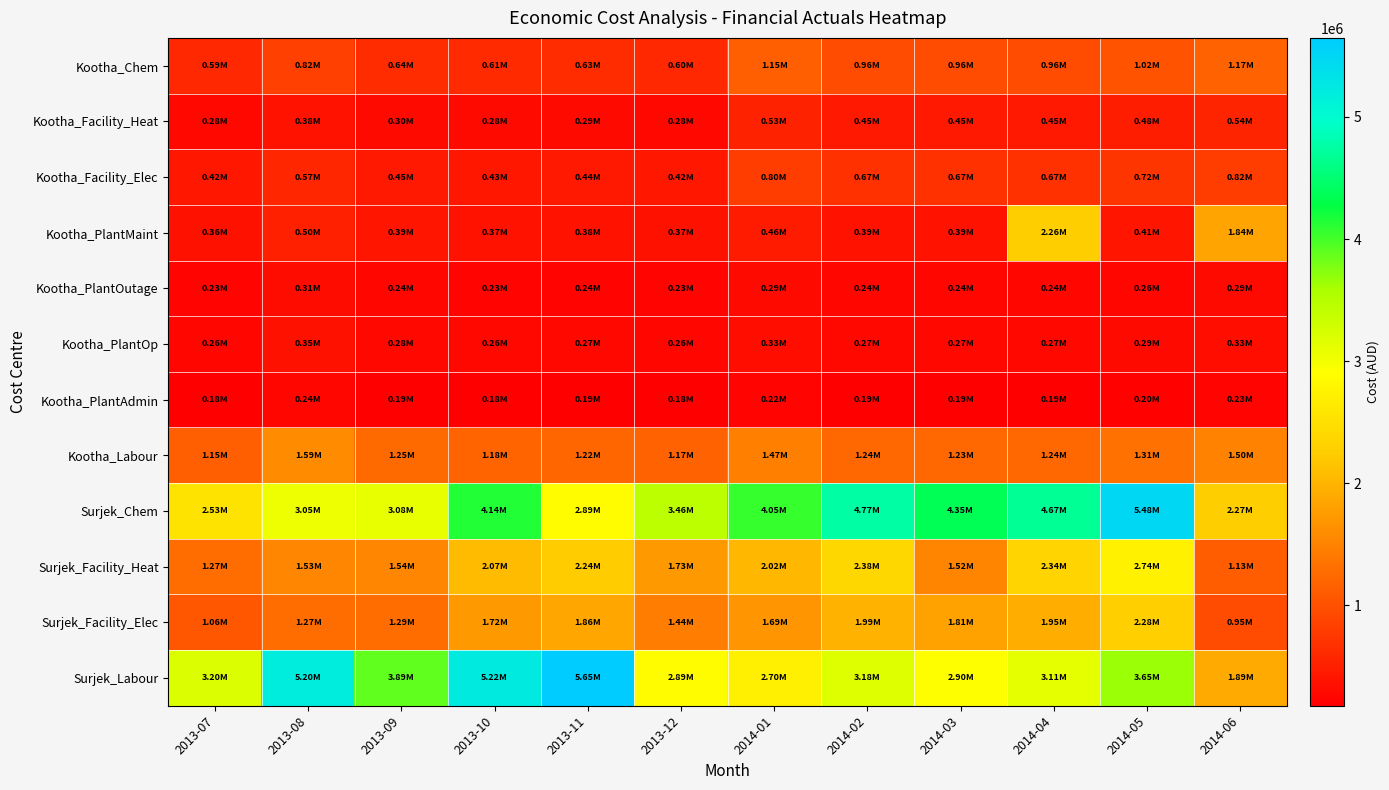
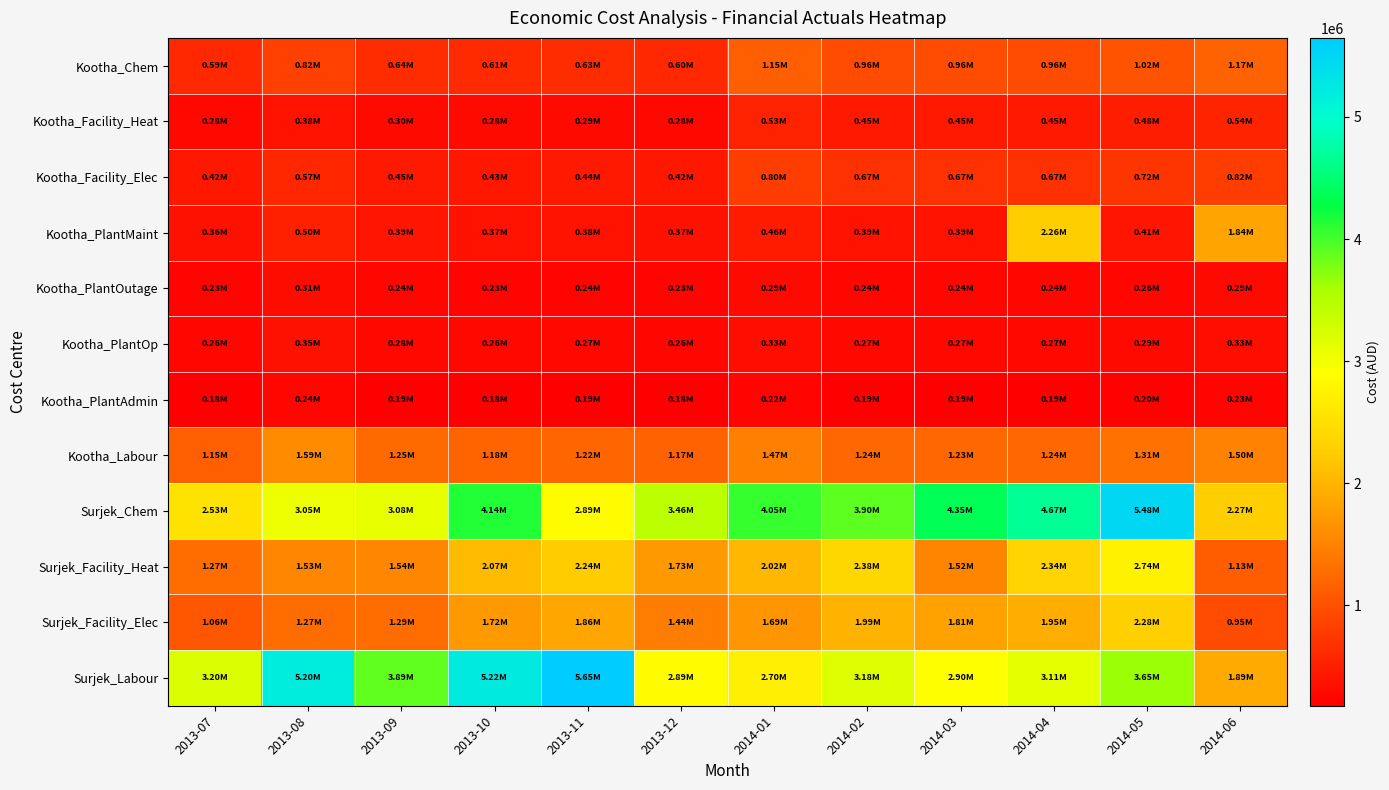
  {
    "Kootha_Chem": {
      "2013-07": "0.59M",
      "2013-08": "0.82M",
      "2013-09": "0.64M",
      "2013-10": "0.61M",
      "2013-11": "0.63M",
      "2013-12": "0.60M",
      "2014-01": "1.15M",
      "2014-02": "0.96M",
      "2014-03": "0.96M",
      "2014-04": "0.96M",
      "2014-05": "1.02M",
      "2014-06": "1.17M"
    },
    "Kootha_Facility_Heat": {
      "2013-07": "0.28M",
      "2013-08": "0.38M",
      "2013-09": "0.30M",
      "2013-10": "0.28M",
      "2013-11": "0.29M",
      "2013-12": "0.28M",
      "2014-01": "0.53M",
      "2014-02": "0.45M",
      "2014-03": "0.45M",
      "2014-04": "0.45M",
      "2014-05": "0.48M",
      "2014-06": "0.54M"
    },
    "Kootha_Facility_Elec": {
      "2013-07": "0.42M",
      "2013-08": "0.57M",
      "2013-09": "0.45M",
      "2013-10": "0.43M",
      "2013-11": "0.44M",
      "2013-12": "0.42M",
      "2014-01": "0.80M",
      "2014-02": "0.67M",
      "2014-03": "0.67M",
      "2014-04": "0.67M",
      "2014-05": "0.72M",
      "2014-06": "0.82M"
    },
    "Kootha_PlantMaint": {
      "2013-07": "0.36M",
      "2013-08": "0.50M",
      "2013-09": "0.39M",
      "2013-10": "0.37M",
      "2013-11": "0.38M",
      "2013-12": "0.37M",
      "2014-01": "0.46M",
      "2014-02": "0.39M",
      "2014-03": "0.39M",
      "2014-04": "2.26M",
      "2014-05": "0.41M",
      "2014-06": "1.84M"
    },
    "Kootha_PlantOutage": {
      "2013-07": "0.23M",
      "2013-08": "0.31M",
      "2013-09": "0.24M",
      "2013-10": "0.23M",
      "2013-11": "0.24M",
      "2013-12": "0.23M",
      "2014-01": "0.29M",
      "2014-02": "0.24M",
      "2014-03": "0.24M",
      "2014-04": "0.24M",
      "2014-05": "0.26M",
      "2014-06": "0.29M"
    },
    "Kootha_PlantOp": {
      "2013-07": "0.26M",
      "2013-08": "0.35M",
      "2013-09": "0.28M",
      "2013-10": "0.26M",
      "2013-11": "0.27M",
      "2013-12": "0.26M",
      "2014-01": "0.33M",
      "2014-02": "0.27M",
      "2014-03": "0.27M",
      "2014-04": "0.27M",
      "2014-05": "0.29M",
      "2014-06": "0.33M"
    },
    "Kootha_PlantAdmin": {
      "2013-07": "0.18M",
      "2013-08": "0.24M",
      "2013-09": "0.19M",
      "2013-10": "0.18M",
      "2013-11": "0.19M",
      "2013-12": "0.18M",
      "2014-01": "0.22M",
      "2014-02": "0.19M",
      "2014-03": "0.19M",
      "2014-04": "0.19M",
      "2014-05": "0.20M",
      "2014-06": "0.23M"
    },
    "Kootha_Labour": {
      "2013-07": "1.15M",
      "2013-08": "1.59M",
      "2013-09": "1.25M",
      "2013-10": "1.18M",
      "2013-11": "1.22M",
      "2013-12": "1.17M",
      "2014-01": "1.47M",
      "2014-02": "1.24M",
      "2014-03": "1.23M",
      "2014-04": "1.24M",
      "2014-05": "1.31M",
      "2014-06": "1.50M"
    },
    "Surjek_Chem": {
      "2013-07": "2.53M",
      "2013-08": "3.05M",
      "2013-09": "3.08M",
      "2013-10": "4.14M",
      "2013-11": "2.89M",
      "2013-12": "3.46M",
      "2014-01": "4.05M",
-     "2014-02": "4.77M",
+     "2014-02": "3.90M",
      "2014-03": "4.35M",
      "2014-04": "4.67M",
      "2014-05": "5.48M",
      "2014-06": "2.27M"
    },
    "Surjek_Facility_Heat": {
      "2013-07": "1.27M",
      "2013-08": "1.53M",
      "2013-09": "1.54M",
      "2013-10": "2.07M",
      "2013-11": "2.24M",
      "2013-12": "1.73M",
      "2014-01": "2.02M",
      "2014-02": "2.38M",
      "2014-03": "1.52M",
      "2014-04": "2.34M",
      "2014-05": "2.74M",
      "2014-06": "1.13M"
    },
    "Surjek_Facility_Elec": {
      "2013-07": "1.06M",
      "2013-08": "1.27M",
      "2013-09": "1.29M",
      "2013-10": "1.72M",
      "2013-11": "1.86M",
      "2013-12": "1.44M",
      "2014-01": "1.69M",
      "2014-02": "1.99M",
      "2014-03": "1.81M",
      "2014-04": "1.95M",
      "2014-05": "2.28M",
      "2014-06": "0.95M"
    },
    "Surjek_Labour": {
      "2013-07": "3.20M",
      "2013-08": "5.20M",
      "2013-09": "3.89M",
      "2013-10": "5.22M",
      "2013-11": "5.65M",
      "2013-12": "2.89M",
      "2014-01": "2.70M",
      "2014-02": "3.18M",
      "2014-03": "2.90M",
      "2014-04": "3.11M",
      "2014-05": "3.65M",
      "2014-06": "1.89M"
    }
  }
